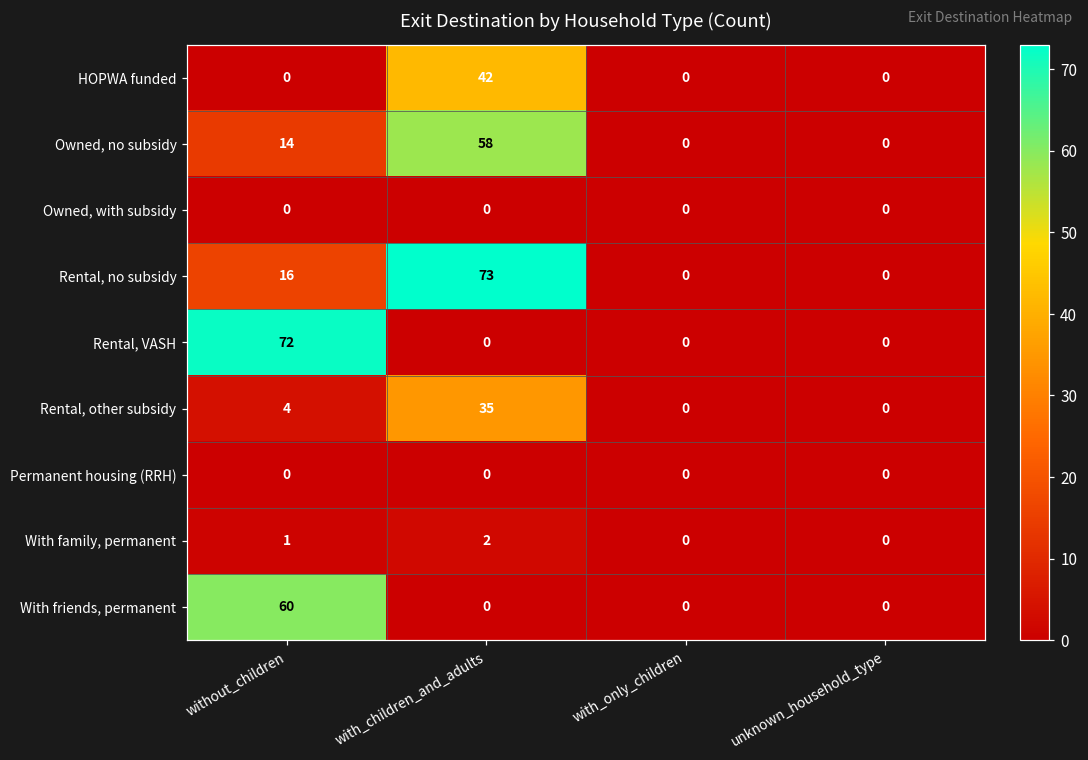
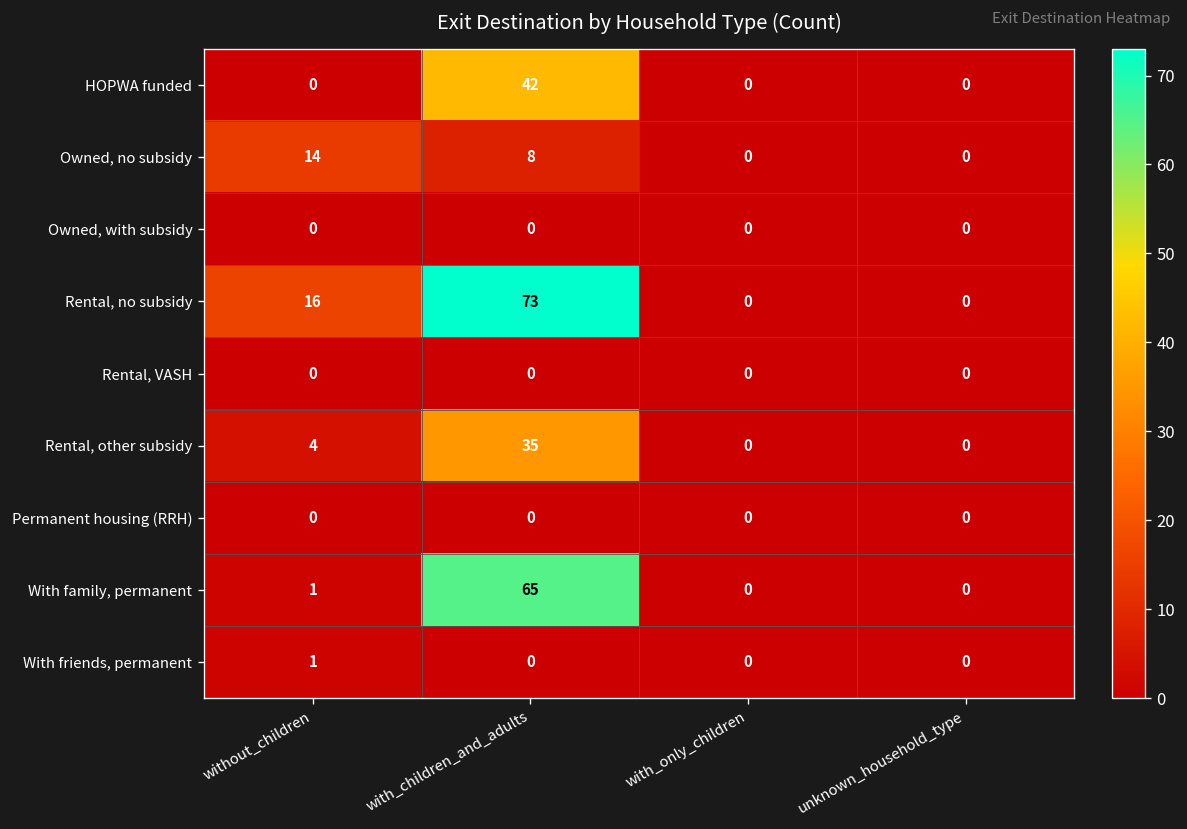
  {
    "HOPWA funded": {
      "without_children": 0,
      "with_children_and_adults": 42,
      "with_only_children": 0,
      "unknown_household_type": 0
    },
    "Owned, no subsidy": {
      "without_children": 14,
-     "with_children_and_adults": 58,
+     "with_children_and_adults": 8,
      "with_only_children": 0,
      "unknown_household_type": 0
    },
    "Owned, with subsidy": {
      "without_children": 0,
      "with_children_and_adults": 0,
      "with_only_children": 0,
      "unknown_household_type": 0
    },
    "Rental, no subsidy": {
      "without_children": 16,
      "with_children_and_adults": 73,
      "with_only_children": 0,
      "unknown_household_type": 0
    },
    "Rental, VASH": {
-     "without_children": 72,
+     "without_children": 0,
      "with_children_and_adults": 0,
      "with_only_children": 0,
      "unknown_household_type": 0
    },
    "Rental, other subsidy": {
      "without_children": 4,
      "with_children_and_adults": 35,
      "with_only_children": 0,
      "unknown_household_type": 0
    },
    "Permanent housing (RRH)": {
      "without_children": 0,
      "with_children_and_adults": 0,
      "with_only_children": 0,
      "unknown_household_type": 0
    },
    "With family, permanent": {
      "without_children": 1,
-     "with_children_and_adults": 2,
+     "with_children_and_adults": 65,
      "with_only_children": 0,
      "unknown_household_type": 0
    },
    "With friends, permanent": {
-     "without_children": 60,
+     "without_children": 1,
      "with_children_and_adults": 0,
      "with_only_children": 0,
      "unknown_household_type": 0
    }
  }
